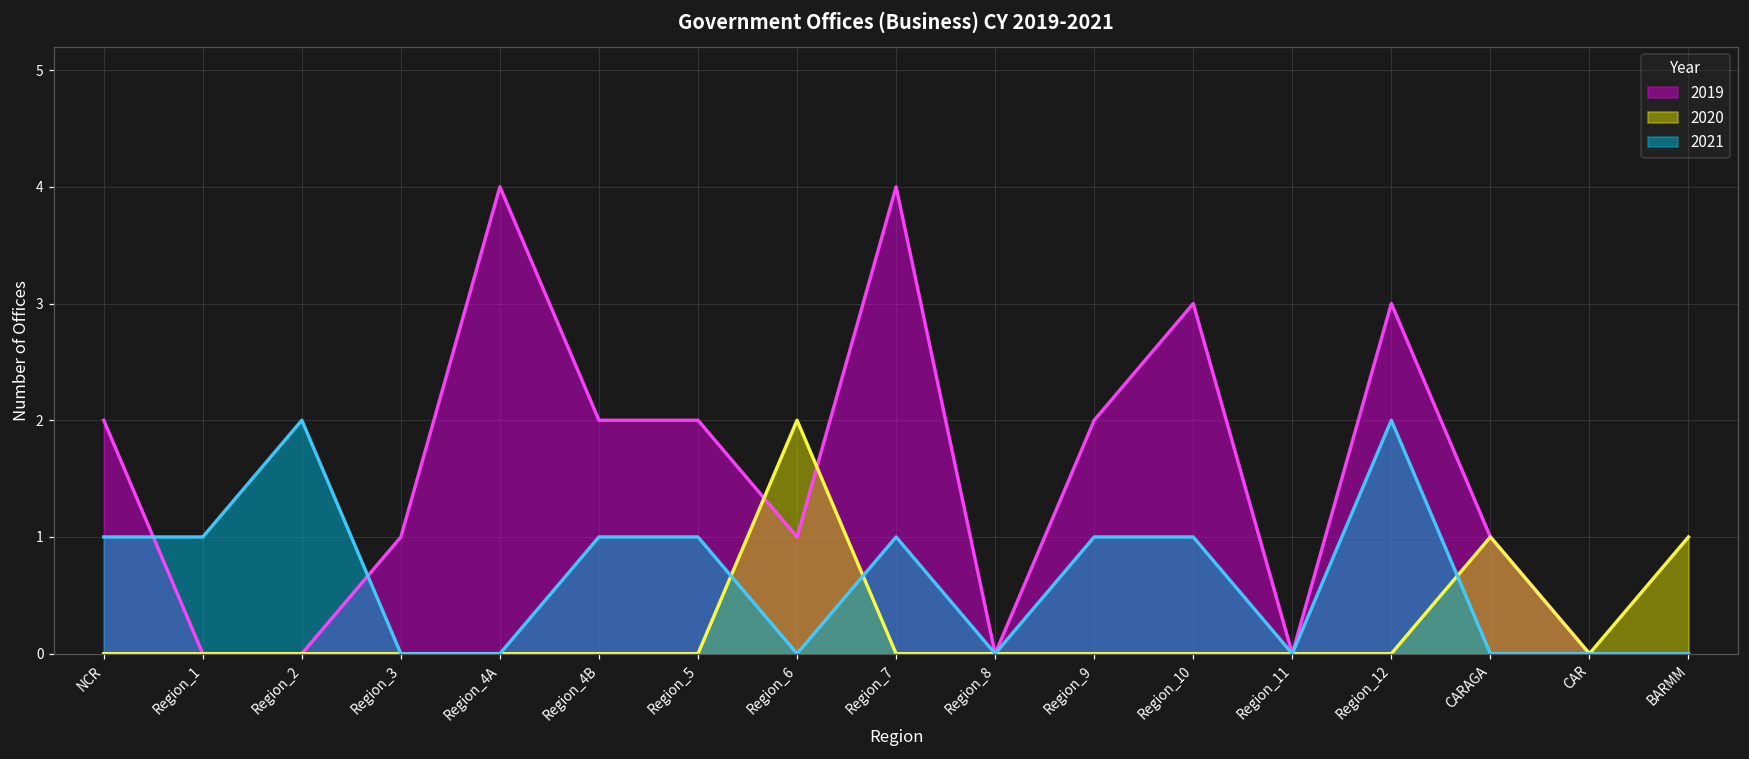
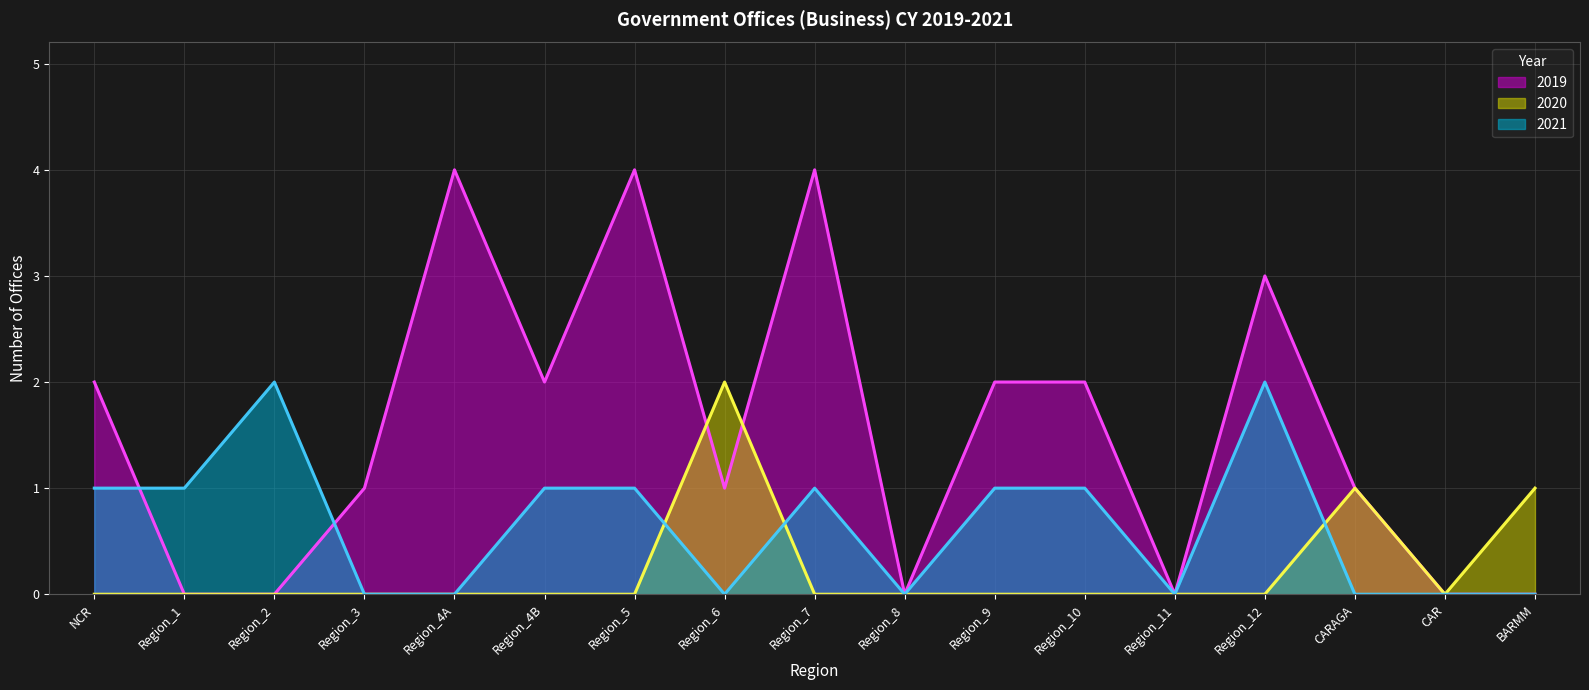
  {
    "2019": {
      "NCR": 2,
      "Region_3": 1,
      "Region_4A": 4,
      "Region_4B": 2,
-     "Region_5": 2,
+     "Region_5": 4,
      "Region_6": 1,
      "Region_7": 4,
      "Region_9": 2,
-     "Region_10": 3,
+     "Region_10": 2,
      "Region_12": 3
    },
    "2020": {
      "NCR": 0,
      "Region_4B": 0,
      "Region_5": 0,
      "Region_6": 2,
      "Region_7": 0,
      "Region_9": 0,
      "Region_10": 0,
      "Region_12": 0,
      "BARMM": 1
    },
    "2021": {
      "NCR": 1,
      "Region_1": 1,
      "Region_2": 2,
      "Region_4B": 1,
      "Region_5": 1,
      "Region_6": 0,
      "Region_7": 1,
      "Region_9": 1,
      "Region_10": 1,
      "Region_12": 2,
      "CARAGA": 0
    }
  }
